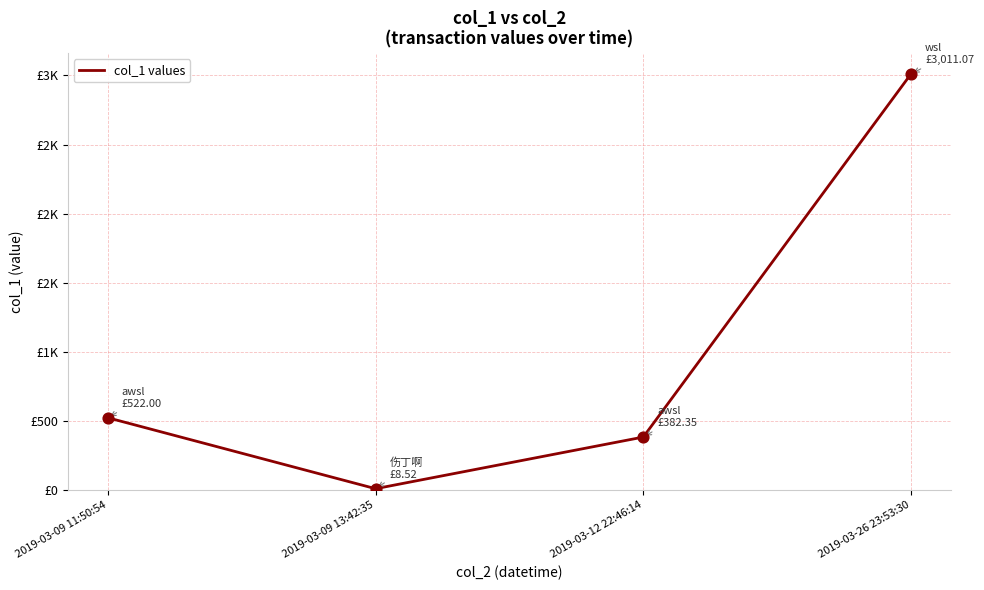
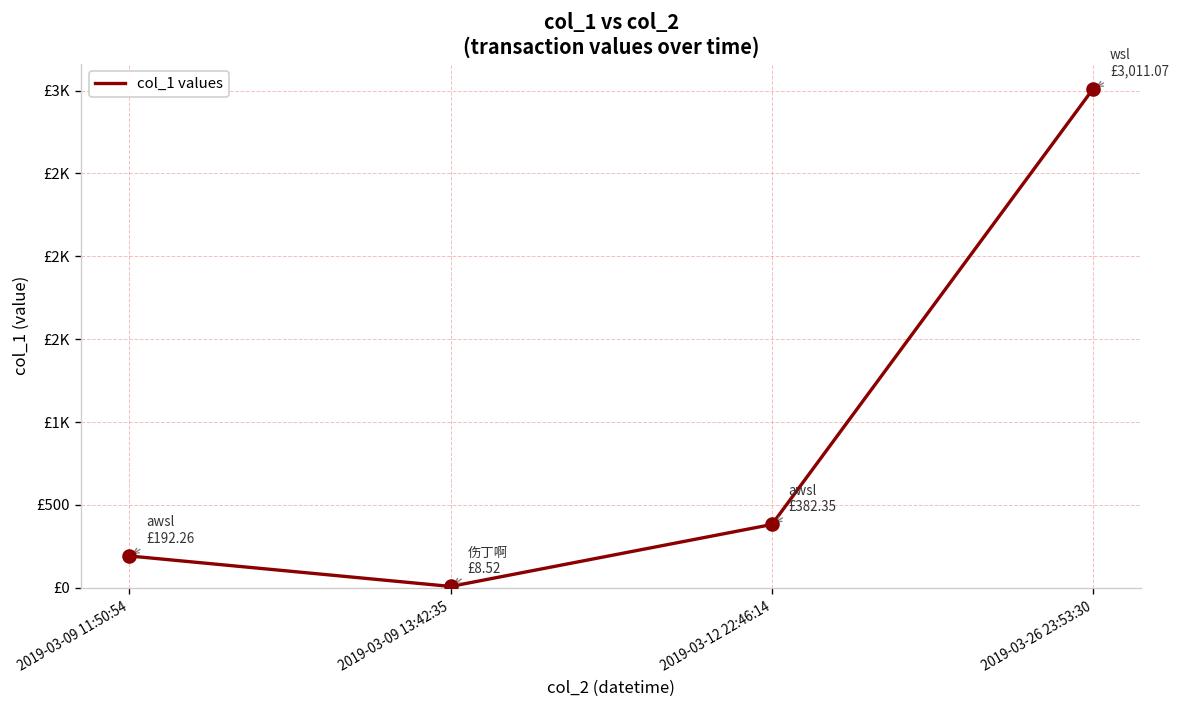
  {
-   "2019-03-09 11:50:54": "£522.00",
+   "2019-03-09 11:50:54": "£192.26",
    "2019-03-09 13:42:35": "£8.52",
    "2019-03-12 22:46:14": "£382.35",
    "2019-03-26 23:53:30": "£3,011.07"
  }
